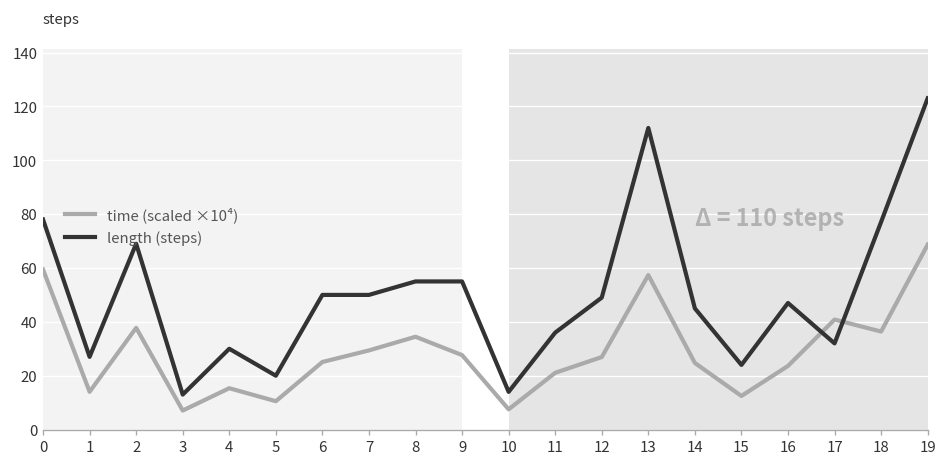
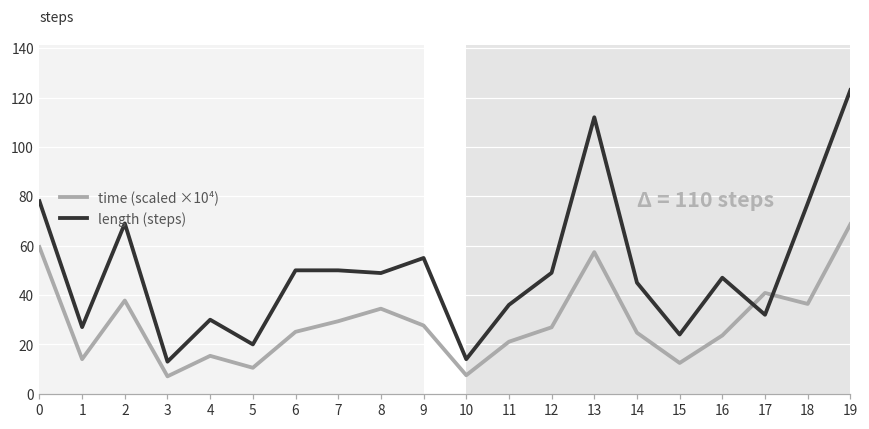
  {
    "time (scaled ×10⁴)": {
      "0": 59,
      "1": 14,
      "2": 38,
      "3": 7,
      "4": 15,
      "5": 11,
      "6": 25,
      "7": 29,
      "8": 34,
      "9": 28,
      "10": 8,
      "11": 21,
      "12": 27,
      "13": 57,
      "14": 25,
      "15": 12,
      "16": 24,
      "17": 41,
      "18": 36,
      "19": 69
    },
    "length (steps)": {
      "0": 78,
      "1": 27,
      "2": 69,
      "3": 13,
      "4": 30,
      "5": 20,
      "6": 50,
      "7": 50,
-     "8": 55,
+     "8": 49,
      "9": 55,
      "10": 14,
      "11": 36,
      "12": 49,
      "13": 112,
      "14": 45,
      "15": 24,
      "16": 47,
      "17": 32,
      "18": 77,
      "19": 123
    }
  }
